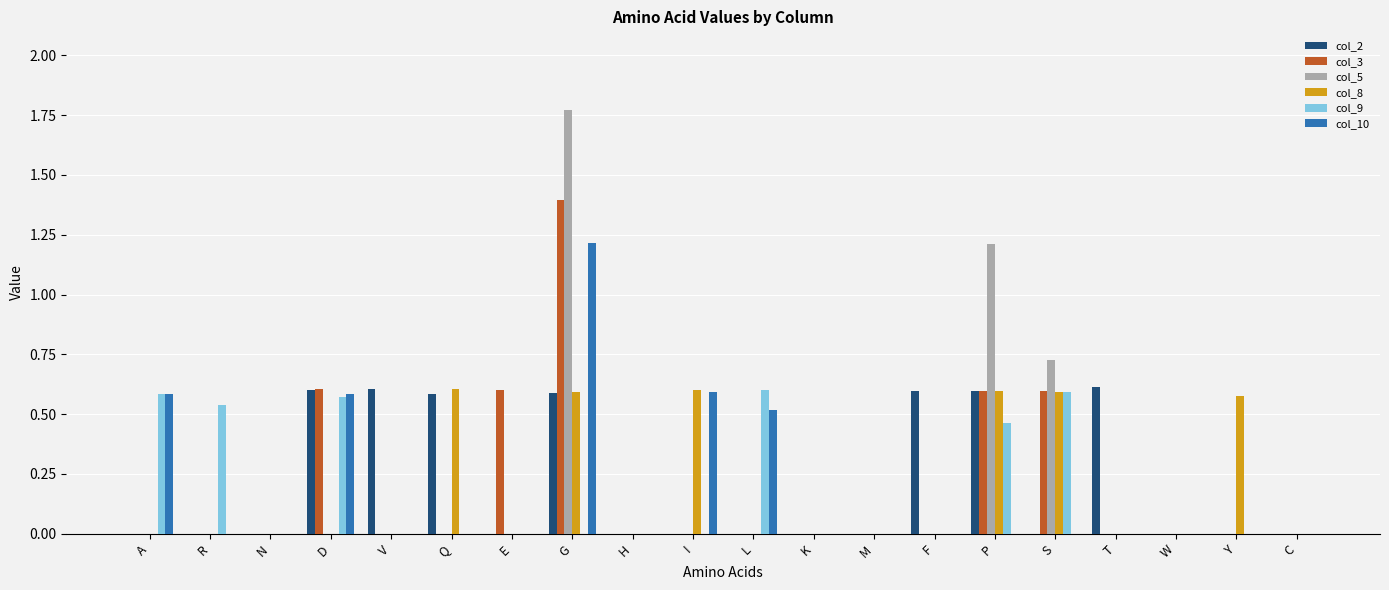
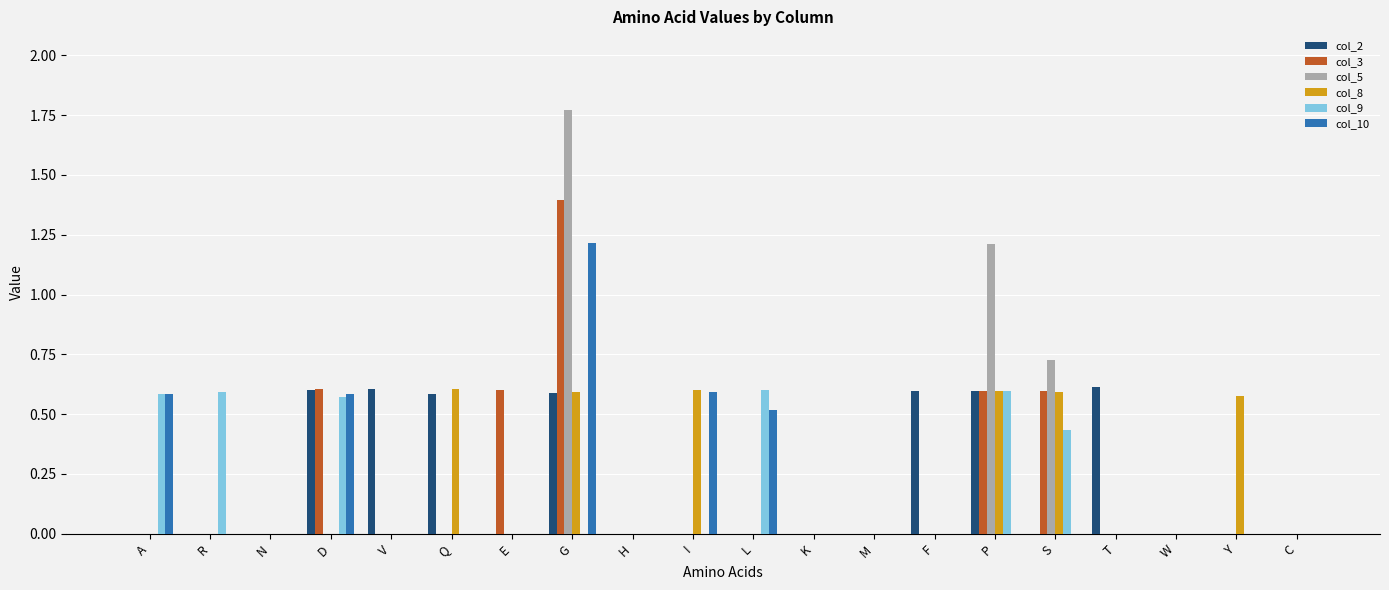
  {
    "col_2": {
      "A": 0.00,
      "R": 0.00,
      "N": 0.00,
      "D": 0.60,
      "V": 0.61,
      "Q": 0.58,
      "E": 0.00,
      "G": 0.59,
      "H": 0.00,
      "I": 0.00,
      "L": 0.00,
      "K": 0.00,
      "M": 0.00,
      "F": 0.60,
      "P": 0.60,
      "S": 0.00,
      "T": 0.61,
      "W": 0.00,
      "Y": 0.00,
      "C": 0.00
    },
    "col_3": {
      "A": 0.00,
      "R": 0.00,
      "N": 0.00,
      "D": 0.61,
      "V": 0.00,
      "Q": 0.00,
      "E": 0.60,
      "G": 1.39,
      "H": 0.00,
      "I": 0.00,
      "L": 0.00,
      "K": 0.00,
      "M": 0.00,
      "F": 0.00,
      "P": 0.60,
      "S": 0.60,
      "T": 0.00,
      "W": 0.00,
      "Y": 0.00,
      "C": 0.00
    },
    "col_5": {
      "A": 0.00,
      "R": 0.00,
      "N": 0.00,
      "D": 0.00,
      "V": 0.00,
      "Q": 0.00,
      "E": 0.00,
      "G": 1.77,
      "H": 0.00,
      "I": 0.00,
      "L": 0.00,
      "K": 0.00,
      "M": 0.00,
      "F": 0.00,
      "P": 1.21,
      "S": 0.72,
      "T": 0.00,
      "W": 0.00,
      "Y": 0.00,
      "C": 0.00
    },
    "col_8": {
      "A": 0.00,
      "R": 0.00,
      "N": 0.00,
      "D": 0.00,
      "V": 0.00,
      "Q": 0.61,
      "E": 0.00,
      "G": 0.59,
      "H": 0.00,
      "I": 0.60,
      "L": 0.00,
      "K": 0.00,
      "M": 0.00,
      "F": 0.00,
      "P": 0.60,
      "S": 0.59,
      "T": 0.00,
      "W": 0.00,
      "Y": 0.58,
      "C": 0.00
    },
    "col_9": {
      "A": 0.59,
-     "R": 0.54,
+     "R": 0.59,
      "N": 0.00,
      "D": 0.57,
      "V": 0.00,
      "Q": 0.00,
      "E": 0.00,
      "G": 0.00,
      "H": 0.00,
      "I": 0.00,
      "L": 0.60,
      "K": 0.00,
      "M": 0.00,
      "F": 0.00,
-     "P": 0.46,
-     "S": 0.59,
+     "P": 0.60,
+     "S": 0.43,
      "T": 0.00,
      "W": 0.00,
      "Y": 0.00,
      "C": 0.00
    },
    "col_10": {
      "A": 0.58,
      "R": 0.00,
      "N": 0.00,
      "D": 0.58,
      "V": 0.00,
      "Q": 0.00,
      "E": 0.00,
      "G": 1.21,
      "H": 0.00,
      "I": 0.59,
      "L": 0.52,
      "K": 0.00,
      "M": 0.00,
      "F": 0.00,
      "P": 0.00,
      "S": 0.00,
      "T": 0.00,
      "W": 0.00,
      "Y": 0.00,
      "C": 0.00
    }
  }
